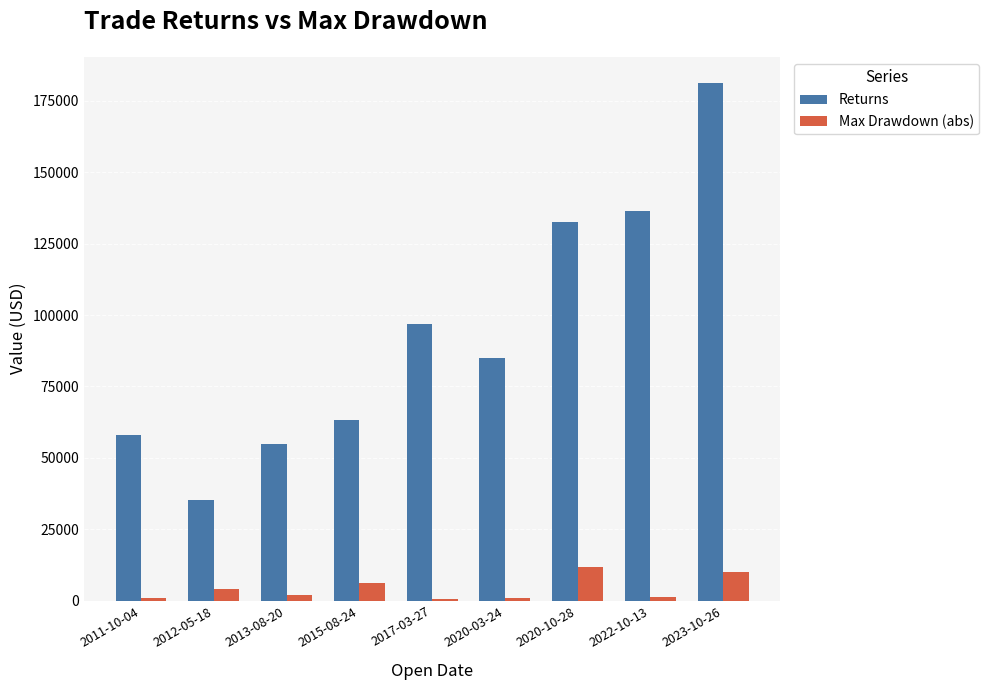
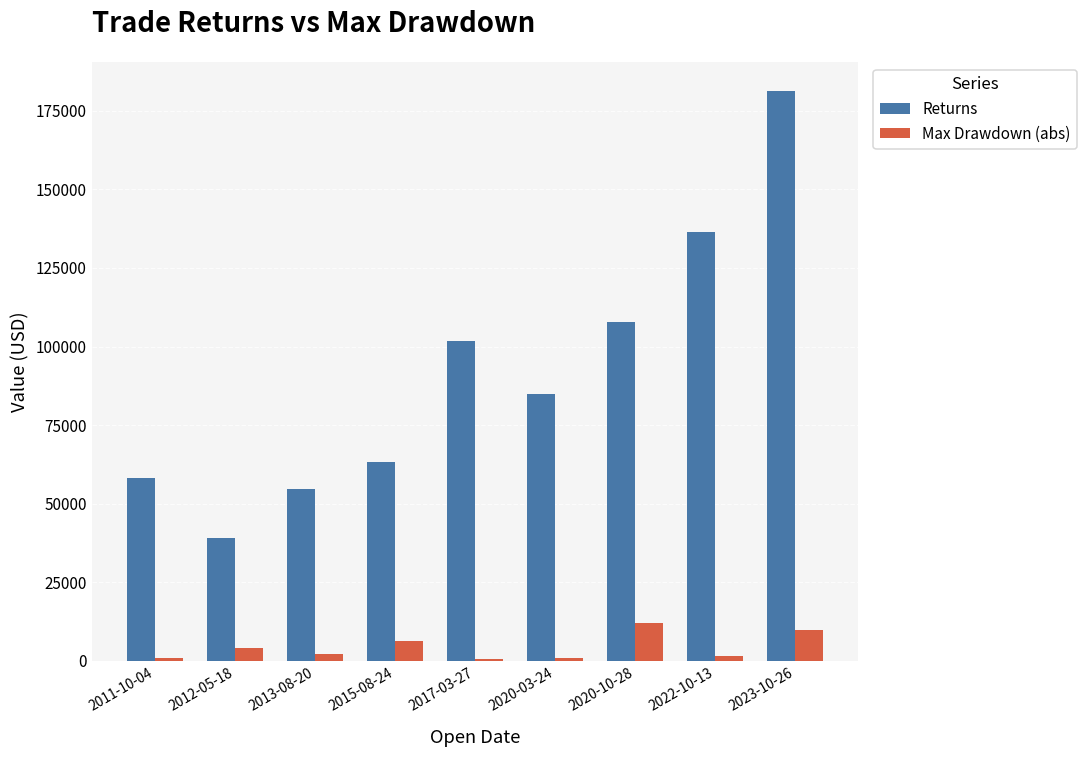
  {
    "Returns": {
      "2011-10-04": 58000,
-     "2012-05-18": 35000,
+     "2012-05-18": 39000,
      "2013-08-20": 55000,
      "2015-08-24": 63000,
-     "2017-03-27": 97000,
+     "2017-03-27": 102000,
      "2020-03-24": 85000,
-     "2020-10-28": 132000,
+     "2020-10-28": 108000,
      "2022-10-13": 136000,
      "2023-10-26": 181000
    },
    "Max Drawdown (abs)": {
      "2012-05-18": 4000,
      "2013-08-20": 2000,
      "2015-08-24": 6000,
      "2020-03-24": 1000,
      "2020-10-28": 12000,
      "2022-10-13": 1000,
      "2023-10-26": 10000
    }
  }
